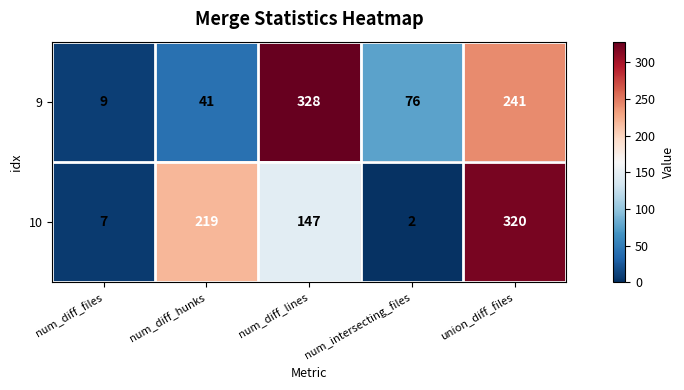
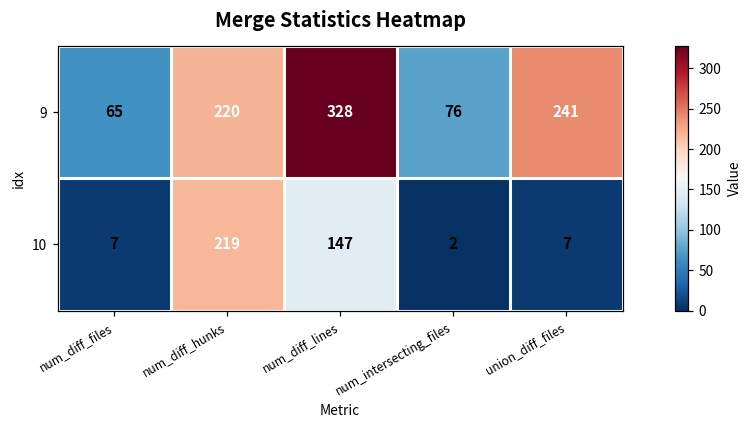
  {
    "9": {
-     "num_diff_files": 9,
-     "num_diff_hunks": 41,
+     "num_diff_files": 65,
+     "num_diff_hunks": 220,
      "num_diff_lines": 328,
      "num_intersecting_files": 76,
      "union_diff_files": 241
    },
    "10": {
      "num_diff_files": 7,
      "num_diff_hunks": 219,
      "num_diff_lines": 147,
      "num_intersecting_files": 2,
-     "union_diff_files": 320
+     "union_diff_files": 7
    }
  }
